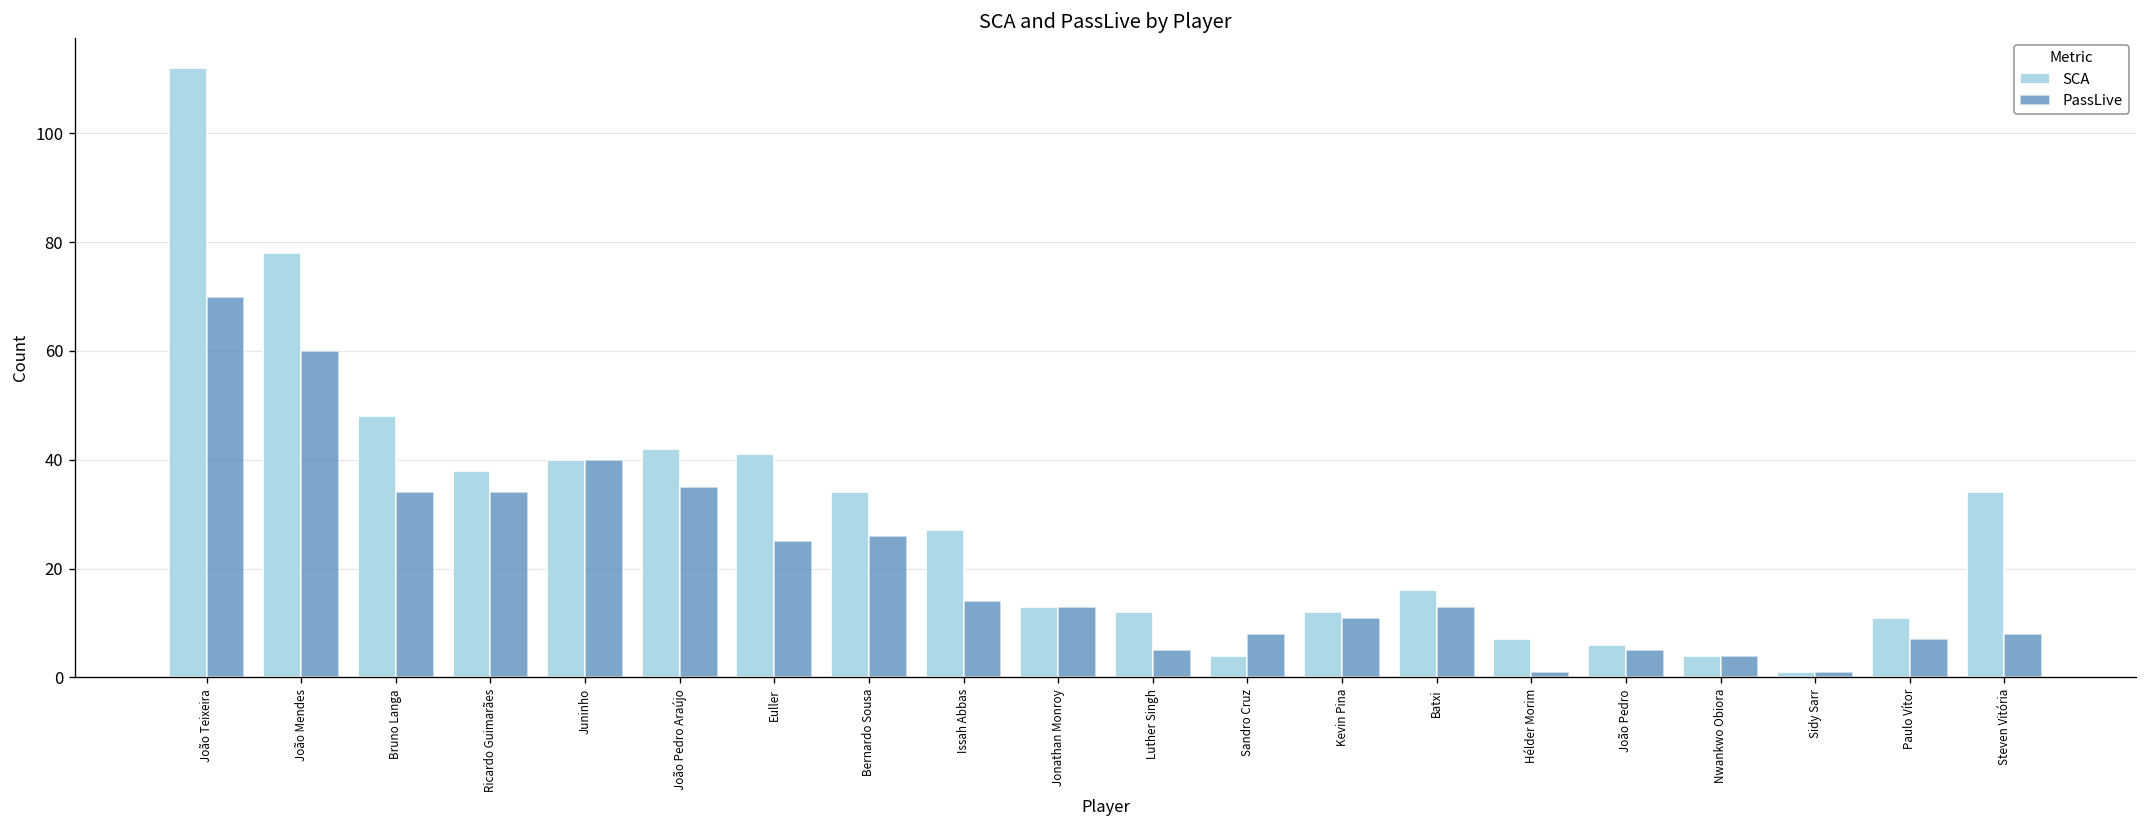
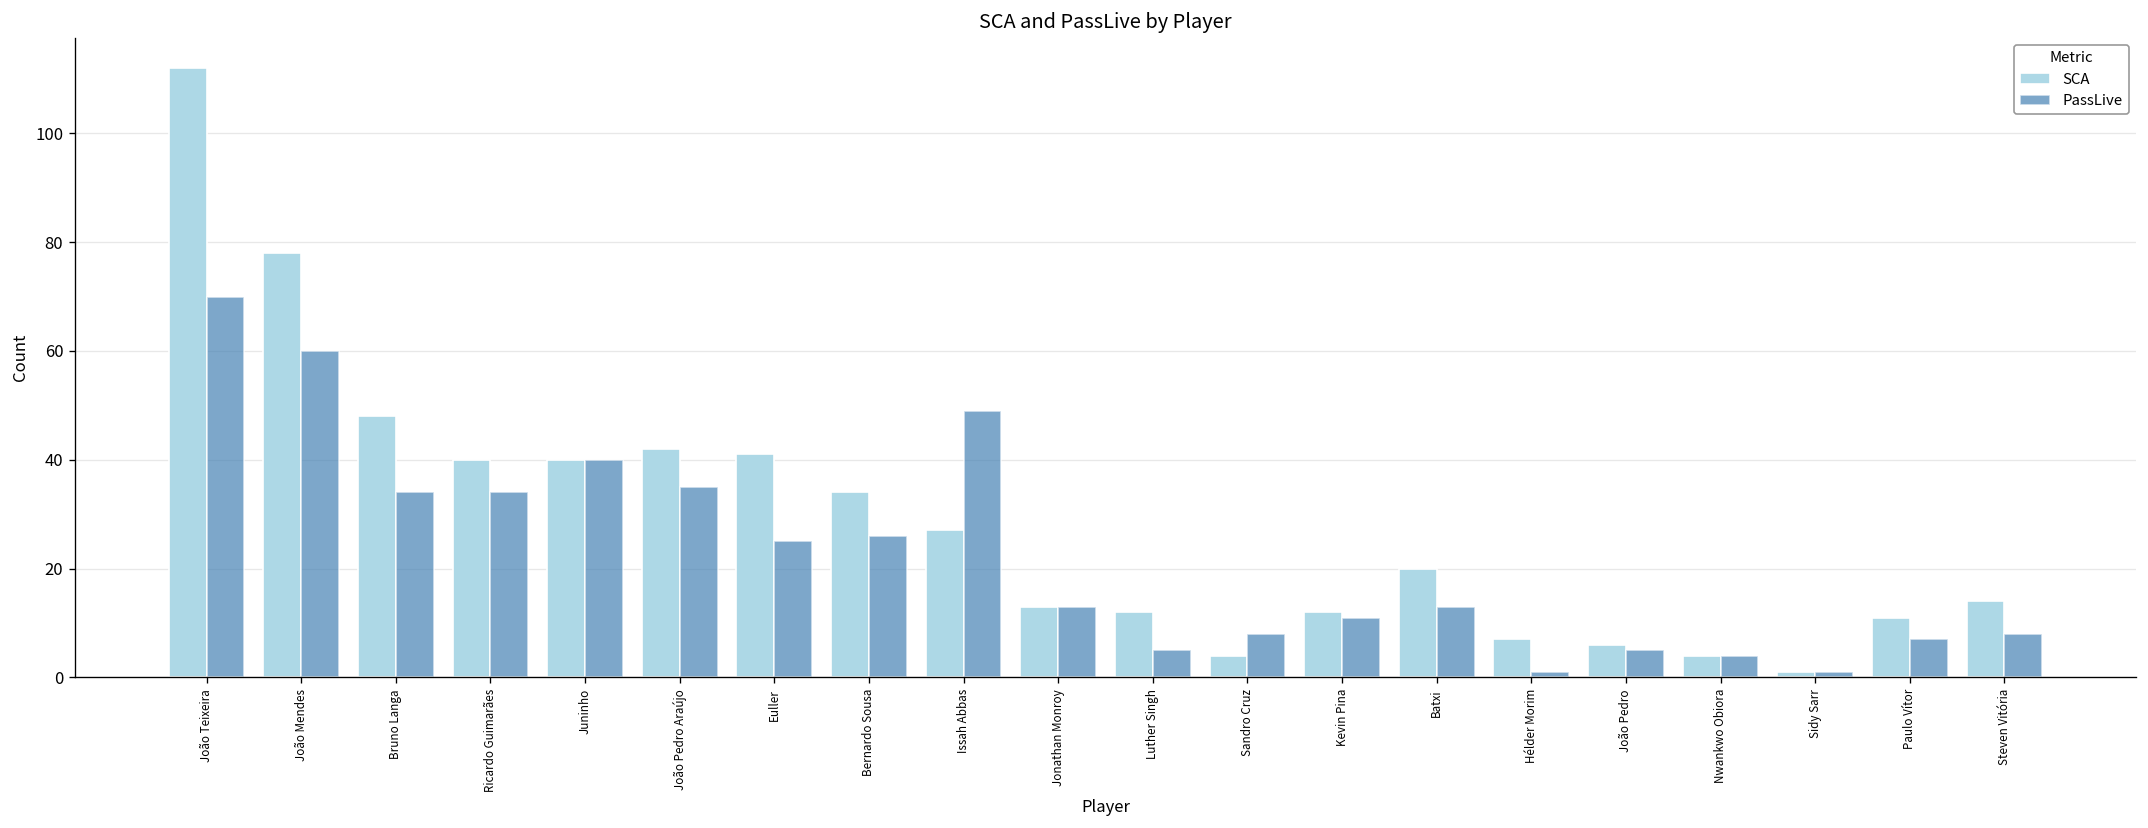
  {
    "SCA": {
      "João Teixeira": 112,
      "João Mendes": 78,
      "Bruno Langa": 48,
-     "Ricardo Guimarães": 38,
+     "Ricardo Guimarães": 40,
      "Juninho": 40,
      "João Pedro Araújo": 42,
      "Euller": 41,
      "Bernardo Sousa": 34,
      "Issah Abbas": 27,
      "Jonathan Monroy": 13,
      "Luther Singh": 12,
      "Sandro Cruz": 4,
      "Kevin Pina": 12,
-     "Batxi": 16,
+     "Batxi": 20,
      "Hélder Morim": 7,
      "João Pedro": 6,
      "Nwankwo Obiora": 4,
      "Sidy Sarr": 1,
      "Paulo Vítor": 11,
-     "Steven Vitória": 34
+     "Steven Vitória": 14
    },
    "PassLive": {
      "João Teixeira": 70,
      "João Mendes": 60,
      "Bruno Langa": 34,
      "Ricardo Guimarães": 34,
      "Juninho": 40,
      "João Pedro Araújo": 35,
      "Euller": 25,
      "Bernardo Sousa": 26,
-     "Issah Abbas": 14,
+     "Issah Abbas": 49,
      "Jonathan Monroy": 13,
      "Luther Singh": 5,
      "Sandro Cruz": 8,
      "Kevin Pina": 11,
      "Batxi": 13,
      "Hélder Morim": 1,
      "João Pedro": 5,
      "Nwankwo Obiora": 4,
      "Sidy Sarr": 1,
      "Paulo Vítor": 7,
      "Steven Vitória": 8
    }
  }
